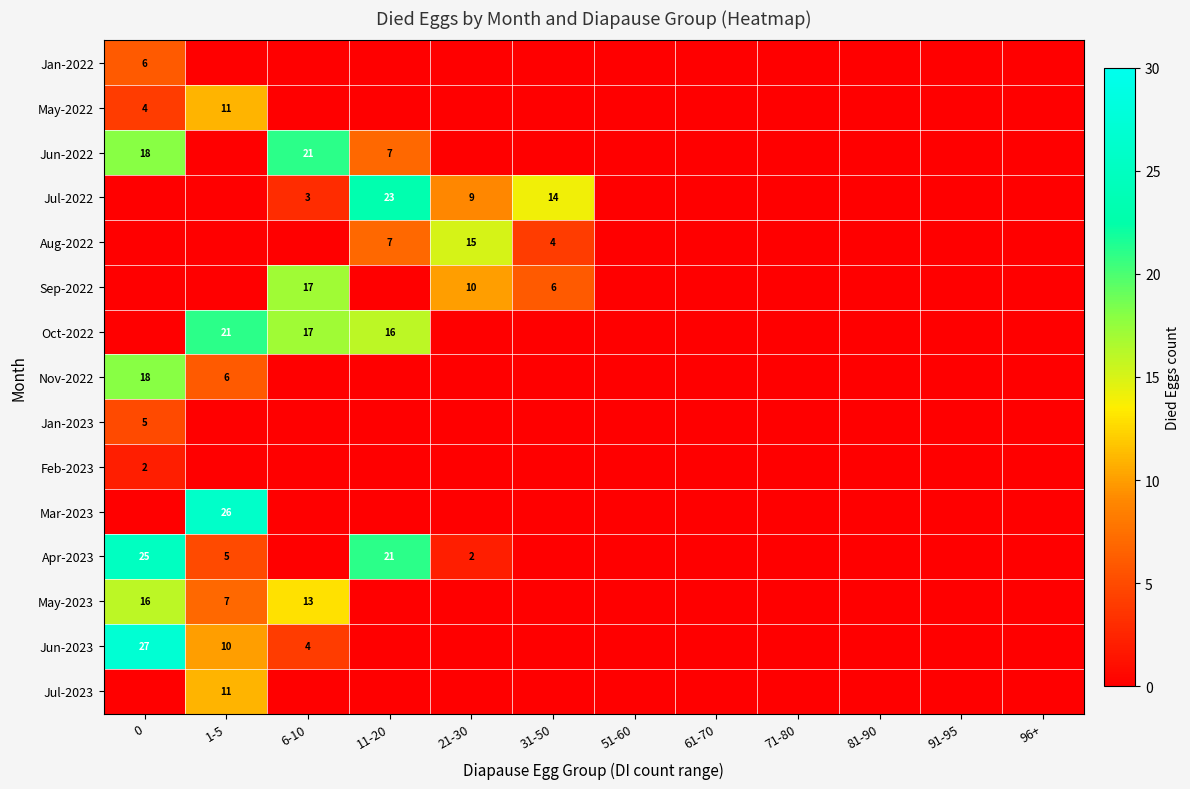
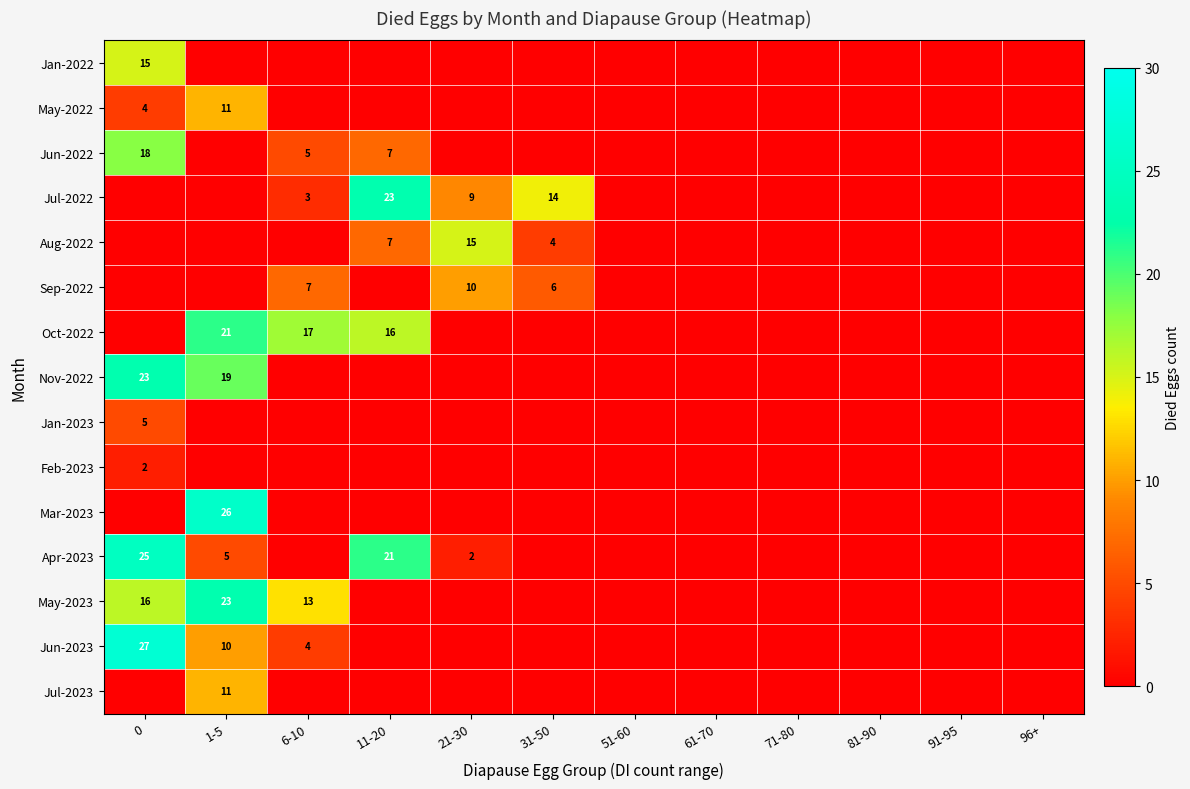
  {
    "Jan-2022": {
-     "0": 6
+     "0": 15
    },
    "May-2022": {
      "0": 4,
      "1-5": 11
    },
    "Jun-2022": {
      "0": 18,
-     "6-10": 21,
+     "6-10": 5,
      "11-20": 7
    },
    "Jul-2022": {
      "6-10": 3,
      "11-20": 23,
      "21-30": 9,
      "31-50": 14
    },
    "Aug-2022": {
      "11-20": 7,
      "21-30": 15,
      "31-50": 4
    },
    "Sep-2022": {
-     "6-10": 17,
+     "6-10": 7,
      "21-30": 10,
      "31-50": 6
    },
    "Oct-2022": {
      "1-5": 21,
      "6-10": 17,
      "11-20": 16
    },
    "Nov-2022": {
-     "0": 18,
-     "1-5": 6
+     "0": 23,
+     "1-5": 19
    },
    "Jan-2023": {
      "0": 5
    },
    "Feb-2023": {
      "0": 2
    },
    "Mar-2023": {
      "1-5": 26
    },
    "Apr-2023": {
      "0": 25,
      "1-5": 5,
      "11-20": 21,
      "21-30": 2
    },
    "May-2023": {
      "0": 16,
-     "1-5": 7,
+     "1-5": 23,
      "6-10": 13
    },
    "Jun-2023": {
      "0": 27,
      "1-5": 10,
      "6-10": 4
    },
    "Jul-2023": {
      "1-5": 11
    }
  }
